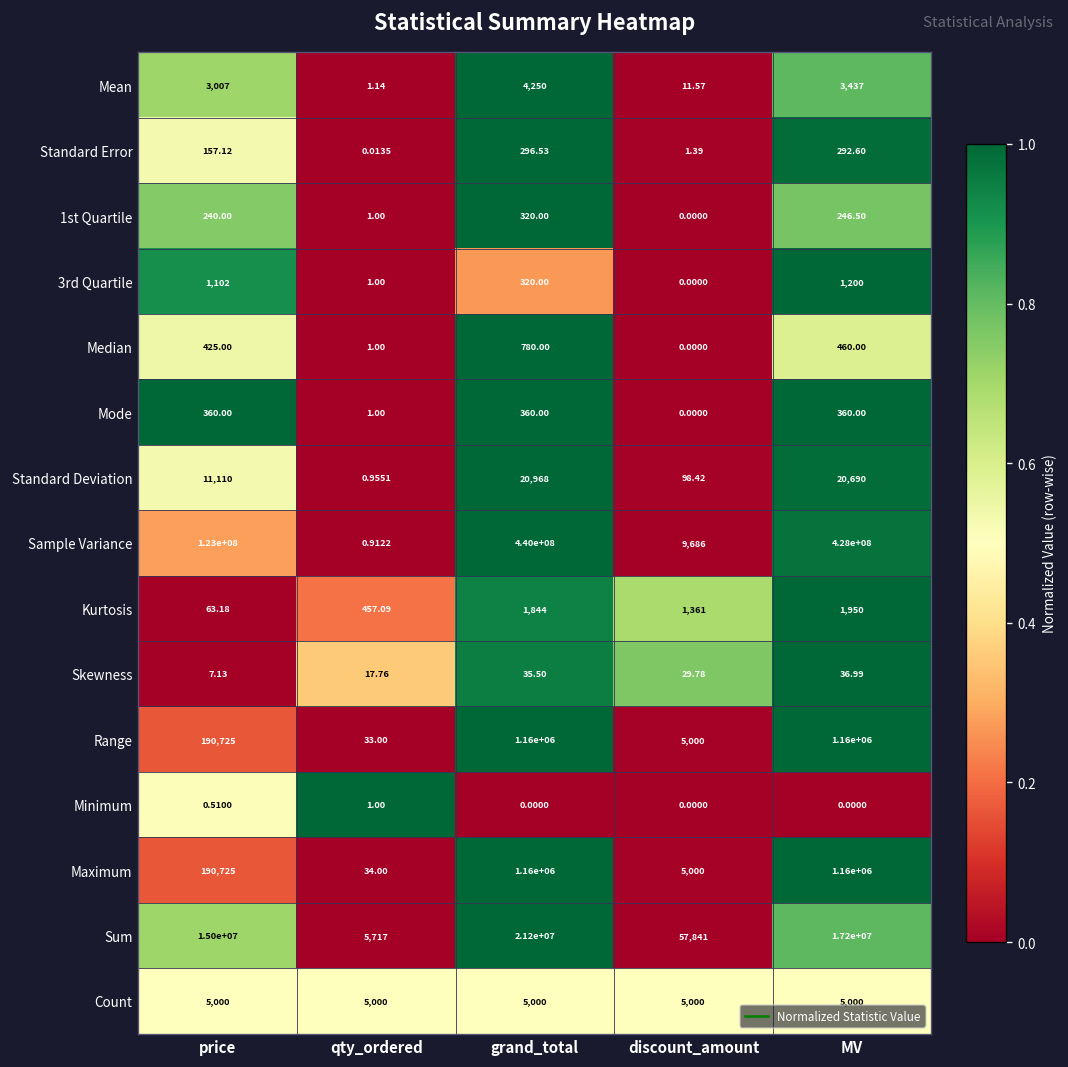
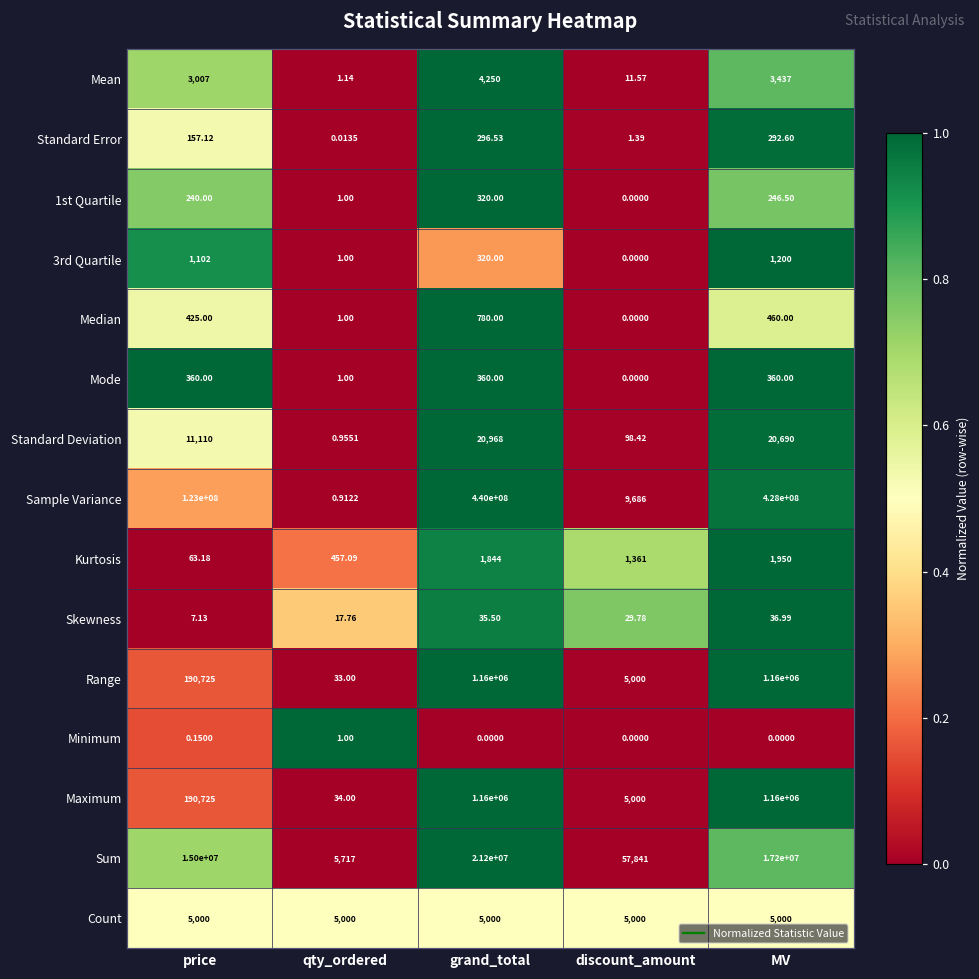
  {
    "Mean": {
      "price": "3,007",
      "qty_ordered": "1.14",
      "grand_total": "4,250",
      "discount_amount": "11.57",
      "MV": "3,437"
    },
    "Standard Error": {
      "price": "157.12",
      "qty_ordered": "0.0135",
      "grand_total": "296.53",
      "discount_amount": "1.39",
      "MV": "292.60"
    },
    "1st Quartile": {
      "price": "240.00",
      "qty_ordered": "1.00",
      "grand_total": "320.00",
      "discount_amount": "0.0000",
      "MV": "246.50"
    },
    "3rd Quartile": {
      "price": "1,102",
      "qty_ordered": "1.00",
      "grand_total": "320.00",
      "discount_amount": "0.0000",
      "MV": "1,200"
    },
    "Median": {
      "price": "425.00",
      "qty_ordered": "1.00",
      "grand_total": "780.00",
      "discount_amount": "0.0000",
      "MV": "460.00"
    },
    "Mode": {
      "price": "360.00",
      "qty_ordered": "1.00",
      "grand_total": "360.00",
      "discount_amount": "0.0000",
      "MV": "360.00"
    },
    "Standard Deviation": {
      "price": "11,110",
      "qty_ordered": "0.9551",
      "grand_total": "20,968",
      "discount_amount": "98.42",
      "MV": "20,690"
    },
    "Sample Variance": {
      "price": "1.23e+08",
      "qty_ordered": "0.9122",
      "grand_total": "4.40e+08",
      "discount_amount": "9,686",
      "MV": "4.28e+08"
    },
    "Kurtosis": {
      "price": "63.18",
      "qty_ordered": "457.09",
      "grand_total": "1,844",
      "discount_amount": "1,361",
      "MV": "1,950"
    },
    "Skewness": {
      "price": "7.13",
      "qty_ordered": "17.76",
      "grand_total": "35.50",
      "discount_amount": "29.78",
      "MV": "36.99"
    },
    "Range": {
      "price": "190,725",
      "qty_ordered": "33.00",
      "grand_total": "1.16e+06",
      "discount_amount": "5,000",
      "MV": "1.16e+06"
    },
    "Minimum": {
-     "price": "0.5100",
+     "price": "0.1500",
      "qty_ordered": "1.00",
      "grand_total": "0.0000",
      "discount_amount": "0.0000",
      "MV": "0.0000"
    },
    "Maximum": {
      "price": "190,725",
      "qty_ordered": "34.00",
      "grand_total": "1.16e+06",
      "discount_amount": "5,000",
      "MV": "1.16e+06"
    },
    "Sum": {
      "price": "1.50e+07",
      "qty_ordered": "5,717",
      "grand_total": "2.12e+07",
      "discount_amount": "57,841",
      "MV": "1.72e+07"
    },
    "Count": {
      "price": "5,000",
      "qty_ordered": "5,000",
      "grand_total": "5,000",
      "discount_amount": "5,000",
      "MV": "5,000"
    }
  }
